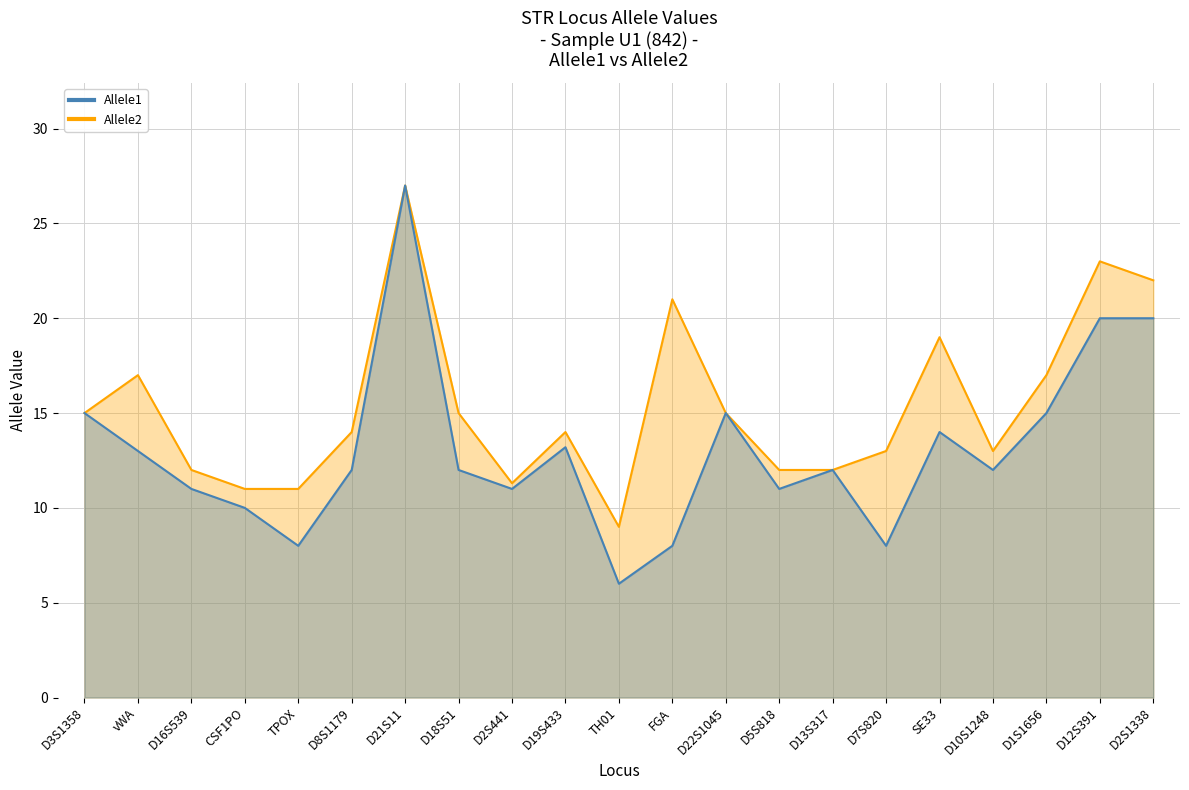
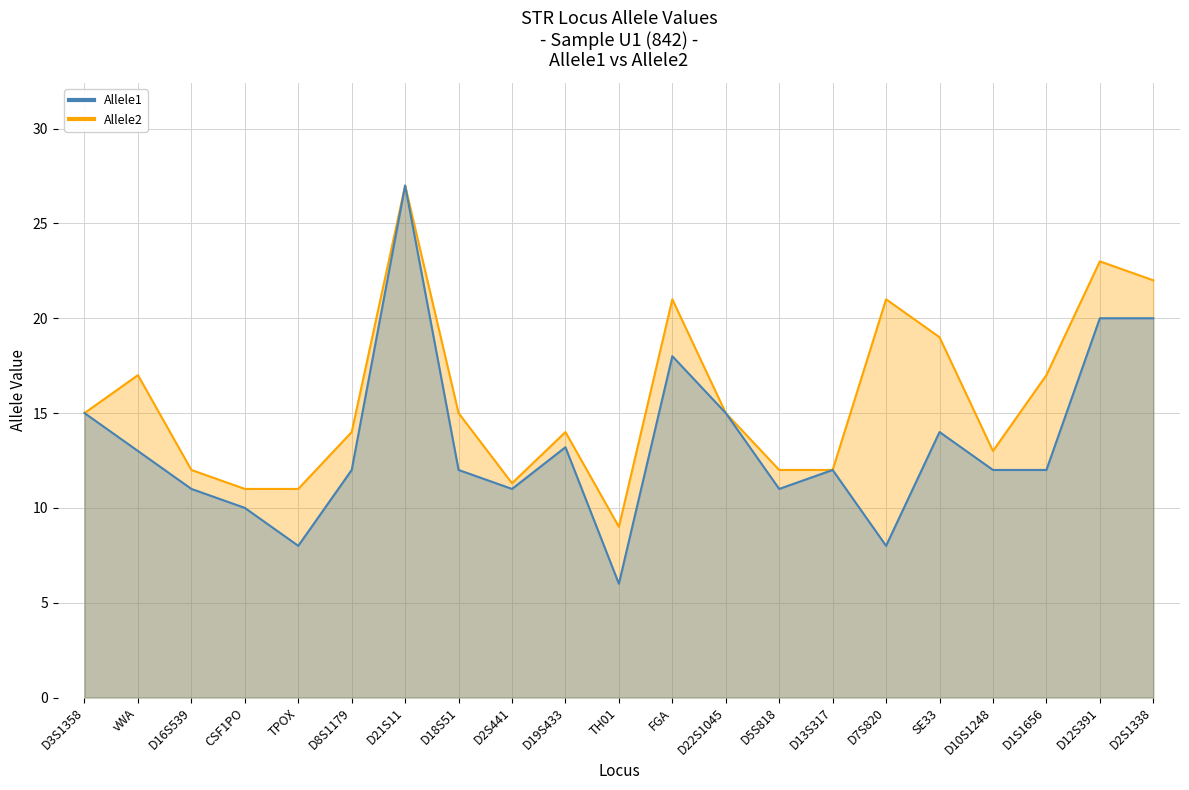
  {
    "Allele2": {
      "vWA": 17,
      "D16S539": 12,
      "CSF1PO": 11,
      "TPOX": 11,
      "D8S1179": 14,
      "D18S51": 15,
      "D2S441": 11.3,
      "D19S433": 14,
      "TH01": 9,
      "FGA": 21,
      "D5S818": 12,
-     "D7S820": 13,
+     "D7S820": 21,
      "SE33": 19,
      "D10S1248": 13,
      "D1S1656": 17,
      "D12S391": 23,
      "D2S1338": 22
    },
    "Allele1": {
      "vWA": 13,
      "D16S539": 11,
      "CSF1PO": 10,
      "TPOX": 8,
      "D8S1179": 12,
      "D18S51": 12,
      "D2S441": 11,
      "D19S433": 13.2,
      "TH01": 6,
-     "FGA": 8,
+     "FGA": 18,
      "D5S818": 11,
      "D7S820": 8,
      "SE33": 14,
      "D10S1248": 12,
-     "D1S1656": 15,
+     "D1S1656": 12,
      "D12S391": 20,
      "D2S1338": 20
    }
  }
